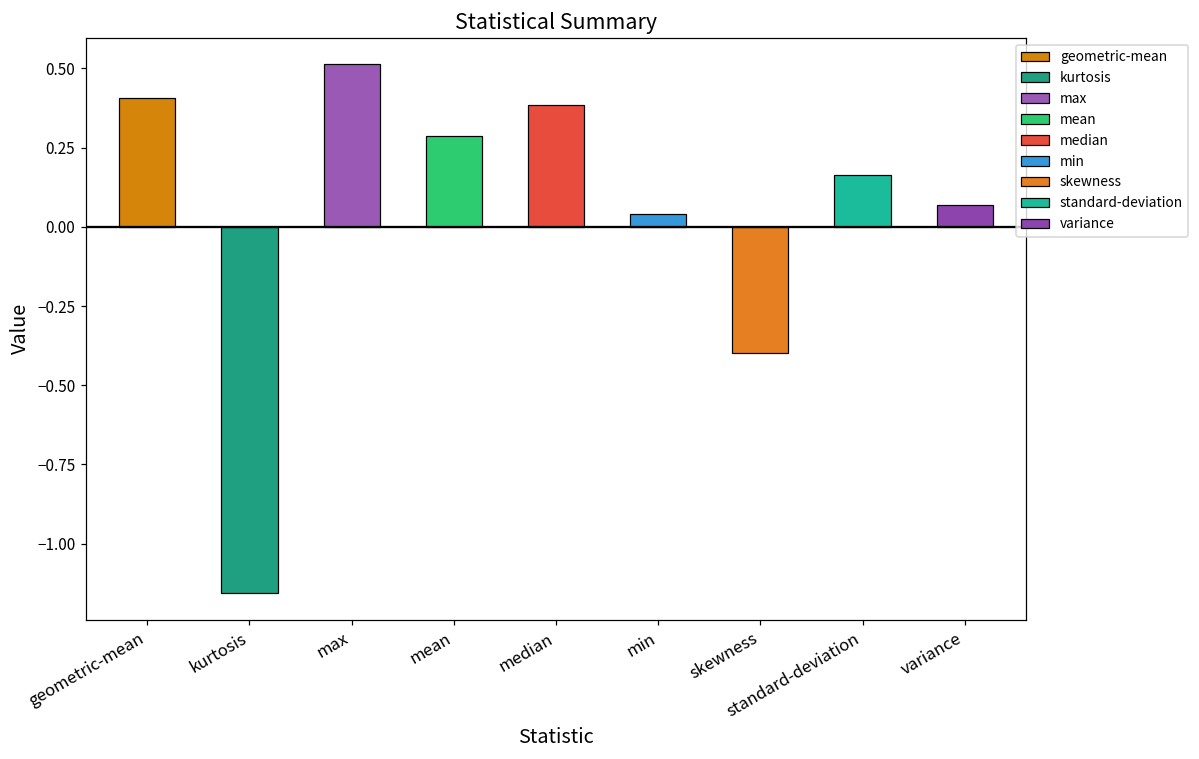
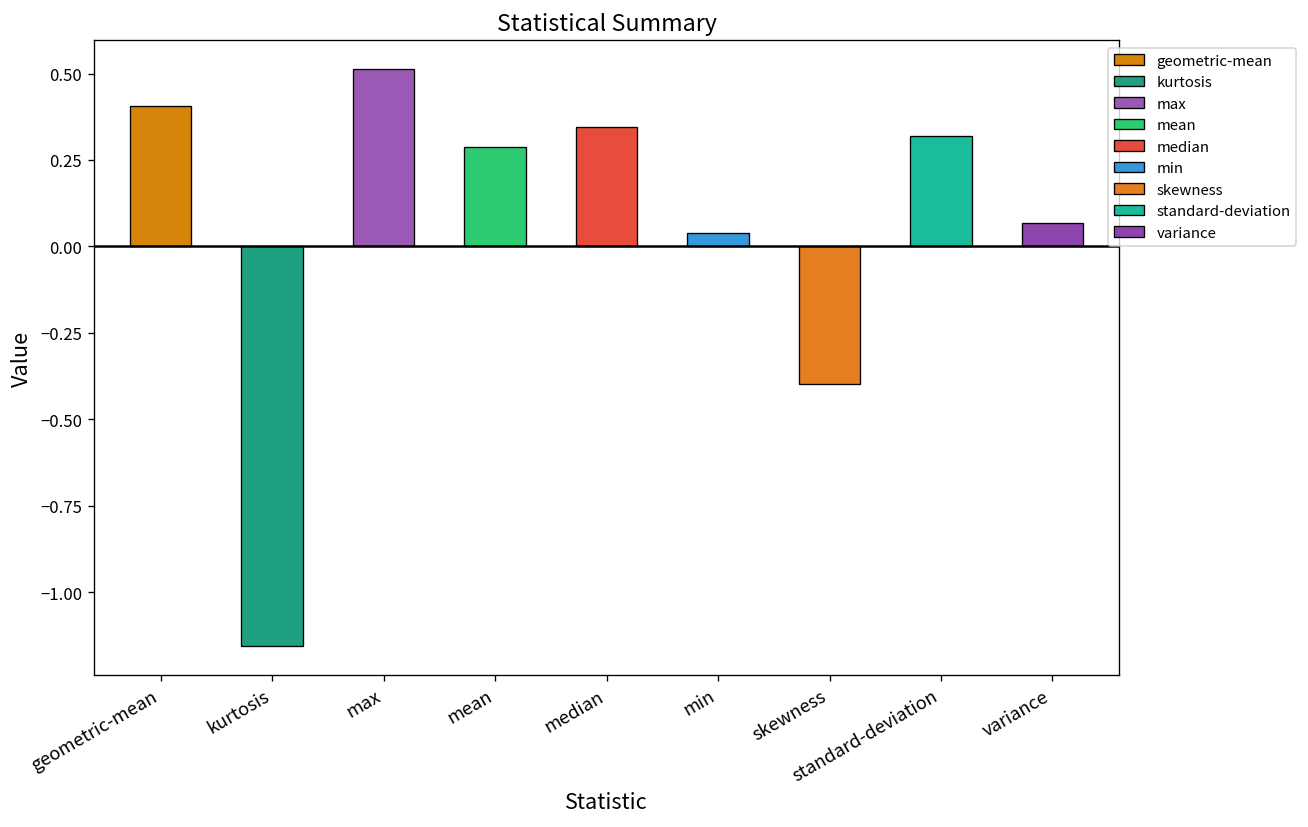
  {
    "geometric-mean": 0.41,
    "kurtosis": -1.16,
    "max": 0.51,
    "mean": 0.29,
-   "median": 0.38,
+   "median": 0.35,
    "min": 0.04,
    "skewness": -0.40,
-   "standard-deviation": 0.16,
+   "standard-deviation": 0.32,
    "variance": 0.07
  }
